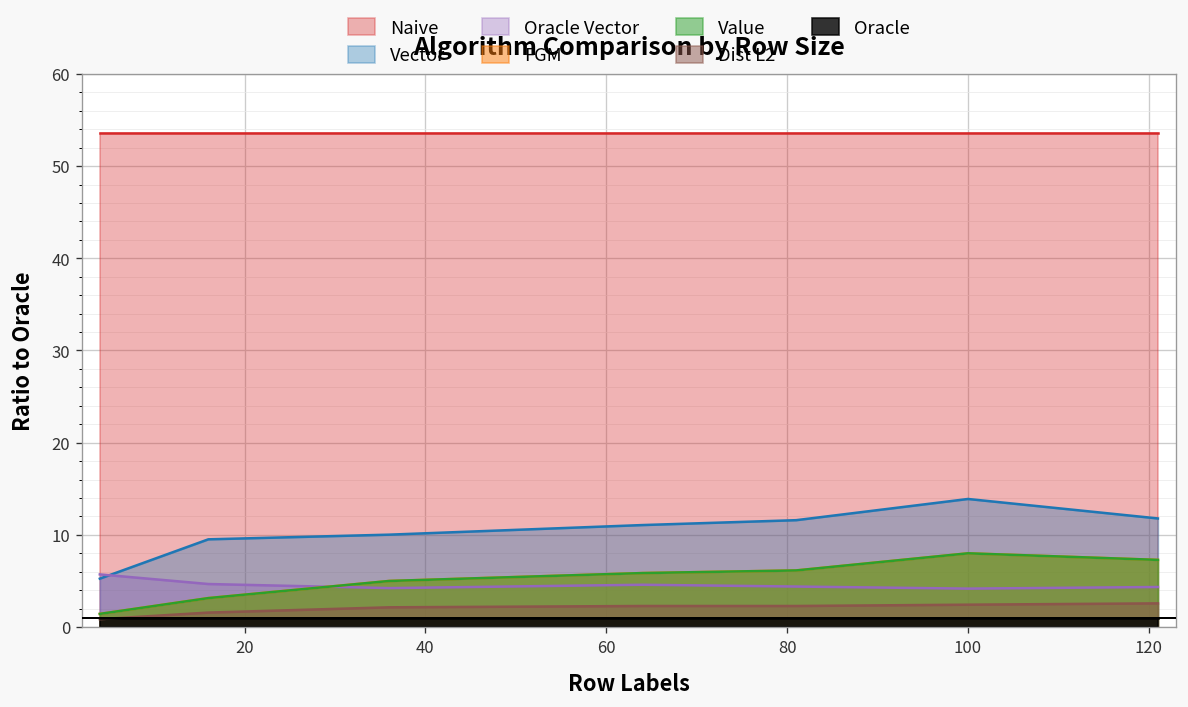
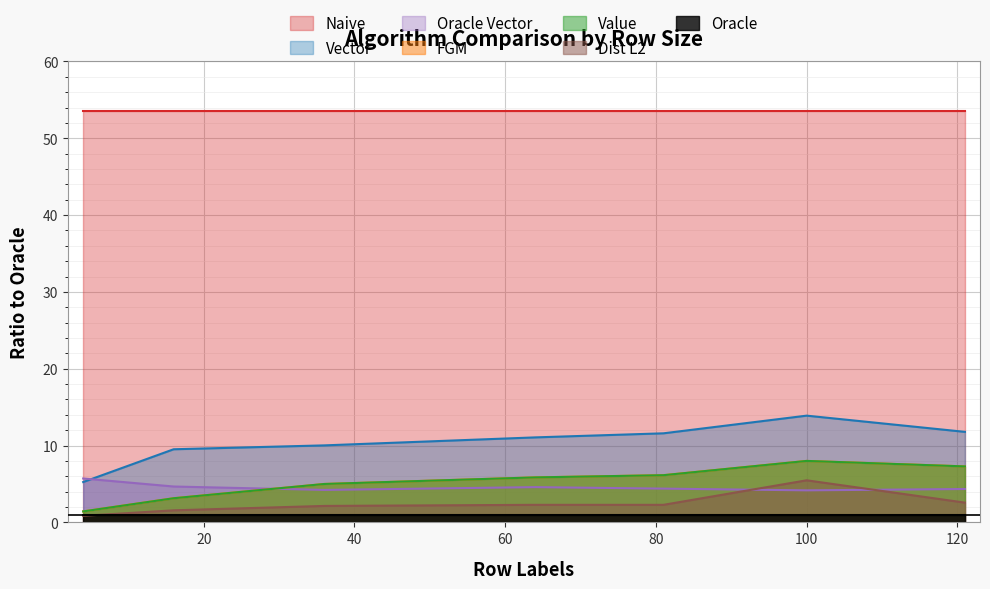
  {
    "Naive": {
      "100": 54
    },
    "Vector": {
      "100": 14
    },
    "Oracle Vector": {
      "100": 4
    },
    "Value": {
      "100": 8
    },
    "Dist L2": {
-     "100": 2
+     "100": 5
    },
    "Oracle": {
      "100": 1
    }
  }
